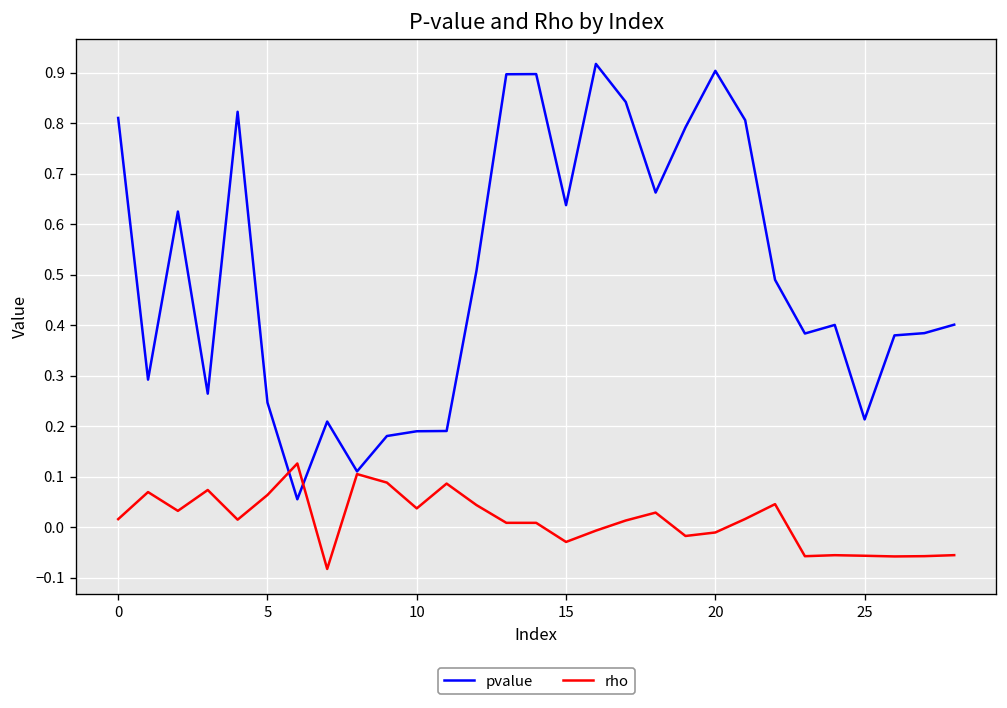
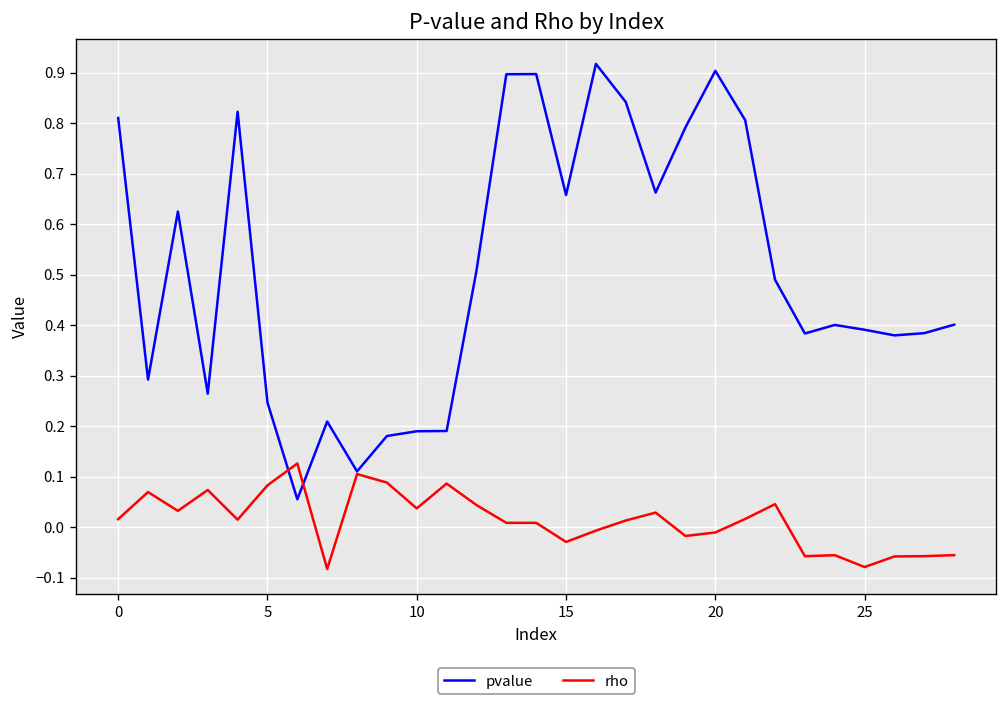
  {
    "pvalue": {
      "0": 0.81,
      "5": 0.25,
      "10": 0.19,
-     "15": 0.64,
+     "15": 0.66,
      "20": 0.90,
-     "25": 0.21
+     "25": 0.39
    },
    "rho": {
      "0": 0.02,
-     "5": 0.06,
+     "5": 0.08,
      "10": 0.04,
      "15": -0.03,
      "20": -0.01,
-     "25": -0.06
+     "25": -0.08
    }
  }
